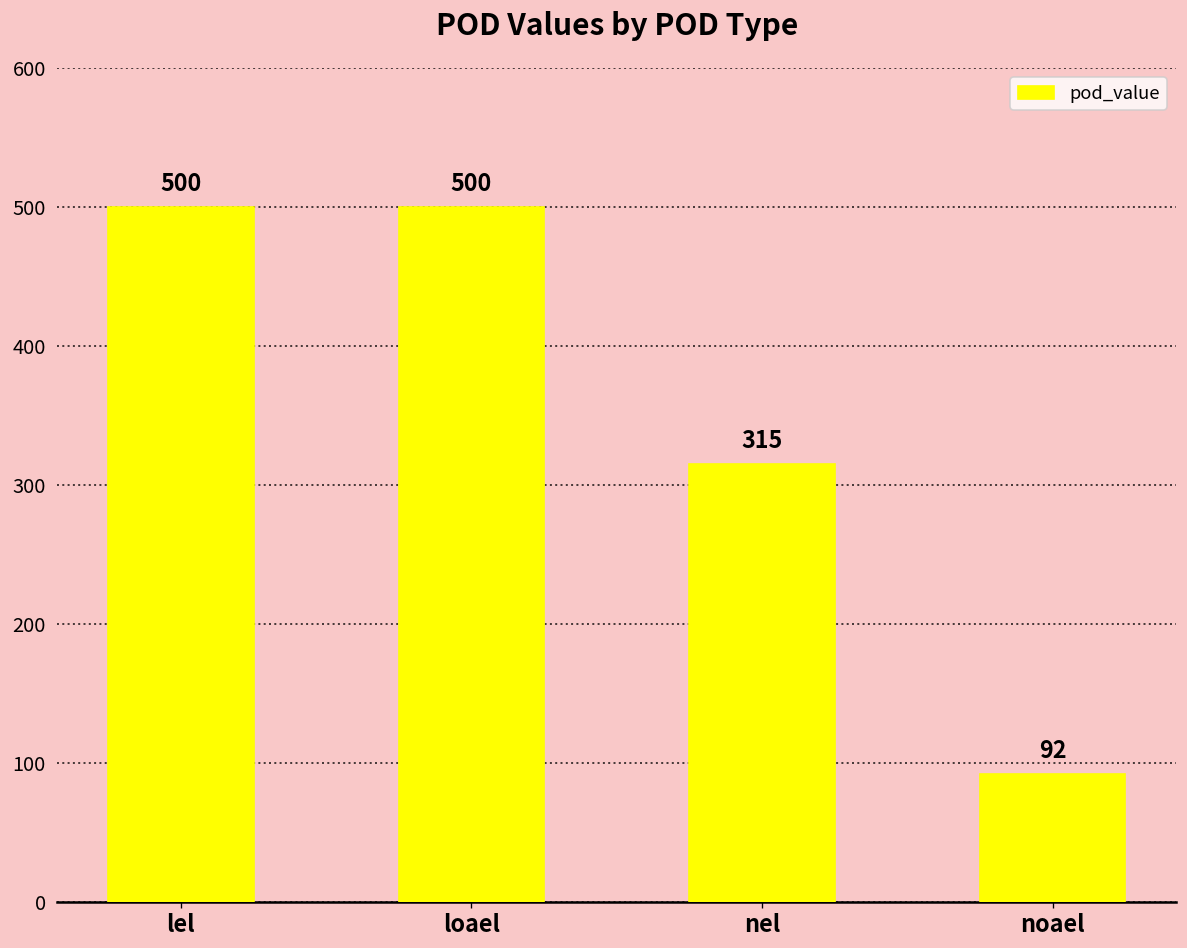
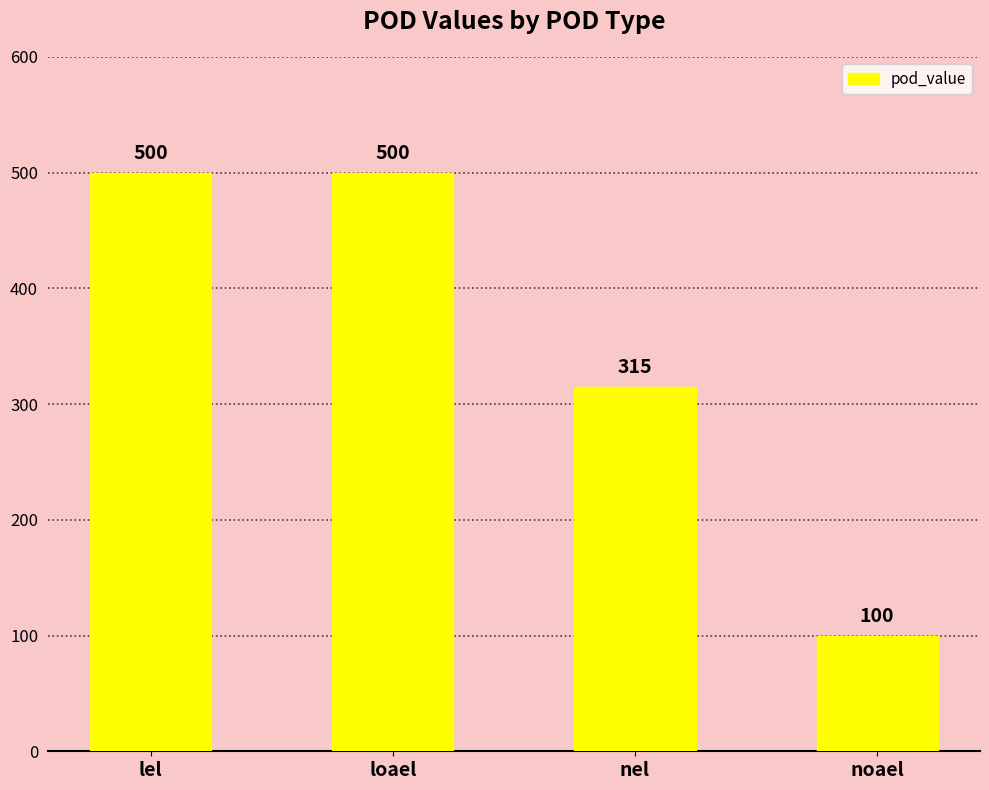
  {
    "lel": 500,
    "loael": 500,
    "nel": 315,
-   "noael": 92
+   "noael": 100
  }
